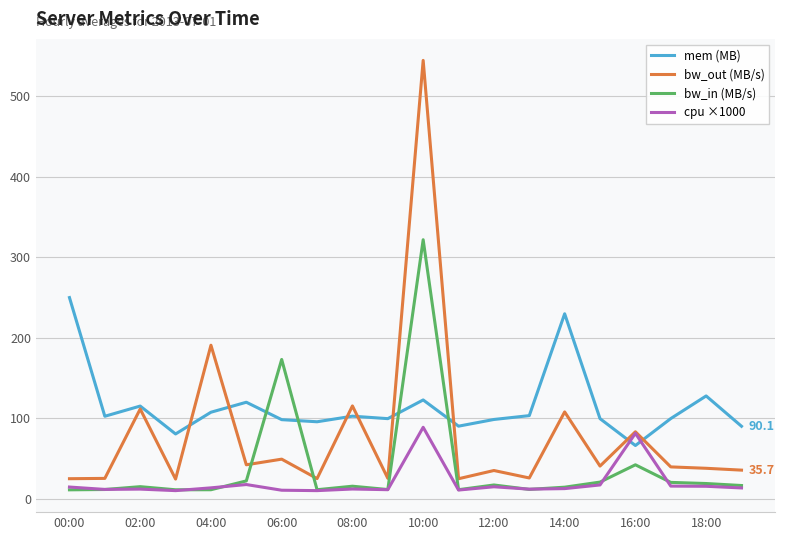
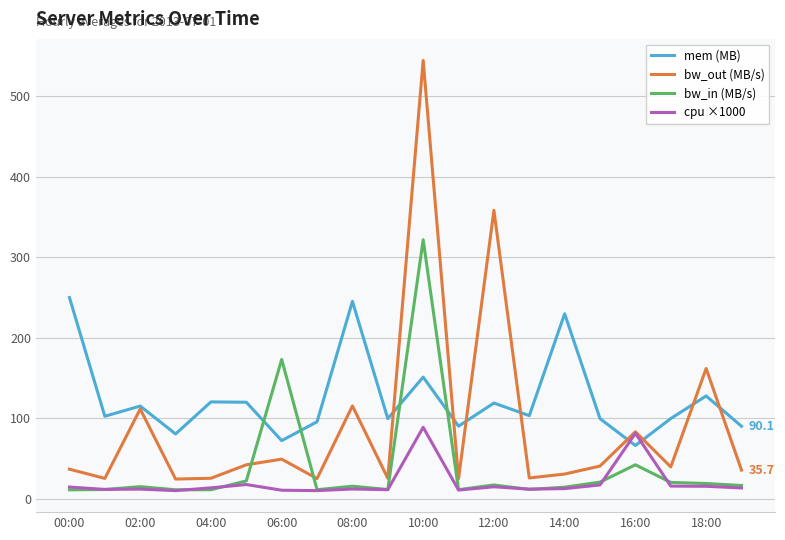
  {
    "mem (MB)": {
      "00:00": 250,
      "02:00": 120,
-     "04:00": 110,
-     "06:00": 100,
-     "08:00": 100,
-     "10:00": 120,
-     "12:00": 100,
+     "04:00": 120,
+     "06:00": 70,
+     "08:00": 250,
+     "10:00": 150,
+     "12:00": 120,
      "14:00": 230,
      "16:00": 70,
      "18:00": 130
    },
    "bw_out (MB/s)": {
-     "00:00": 30,
+     "00:00": 40,
      "02:00": 110,
-     "04:00": 190,
+     "04:00": 30,
      "06:00": 50,
      "08:00": 120,
      "10:00": 540,
-     "12:00": 40,
-     "14:00": 110,
-     "18:00": 40
+     "12:00": 360,
+     "14:00": 30,
+     "18:00": 160
    },
    "bw_in (MB/s)": {
      "00:00": 10,
      "06:00": 170,
      "08:00": 20,
      "10:00": 320,
      "16:00": 40,
      "18:00": 20
    },
    "cpu ×1000": {
      "00:00": 10,
      "06:00": 10,
      "08:00": 10,
      "10:00": 90,
      "18:00": 20
    }
  }
